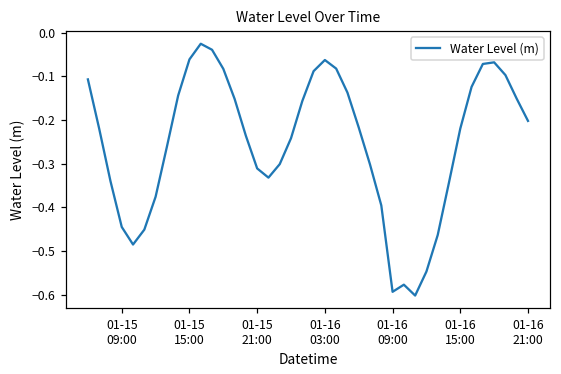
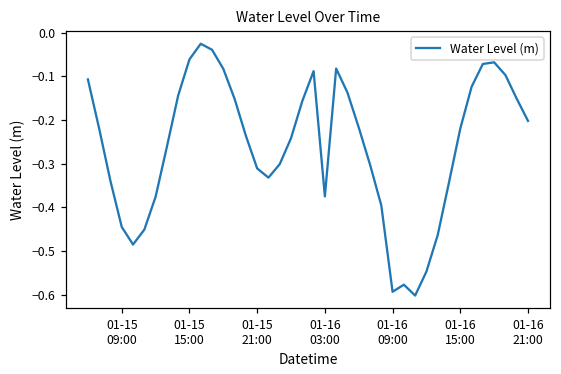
  {
    "01-15 09:00": -0.45,
    "01-15 15:00": -0.06,
    "01-15 21:00": -0.31,
-   "01-16 03:00": -0.06,
+   "01-16 03:00": -0.37,
    "01-16 09:00": -0.59,
    "01-16 15:00": -0.22,
    "01-16 21:00": -0.20
  }
